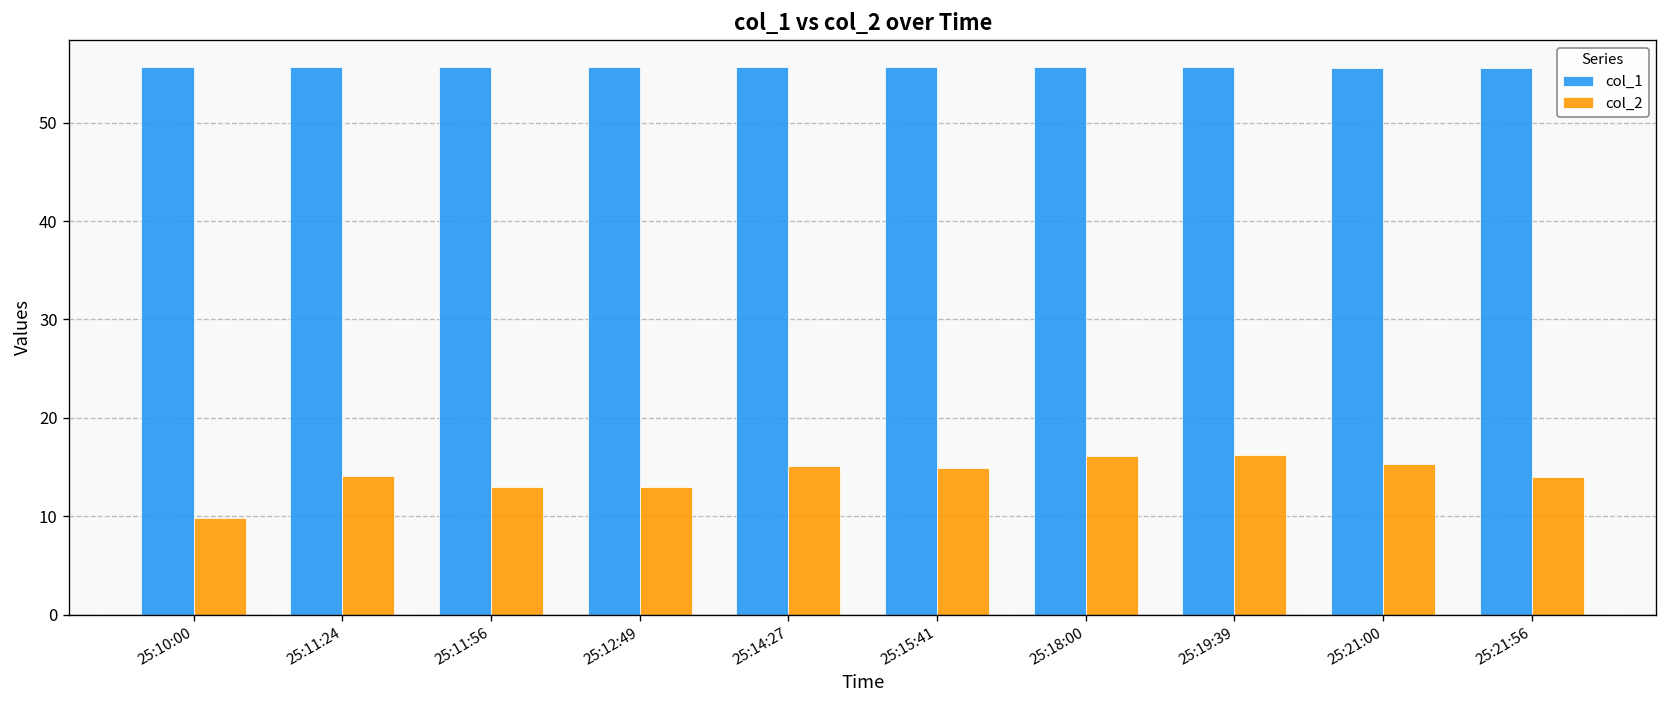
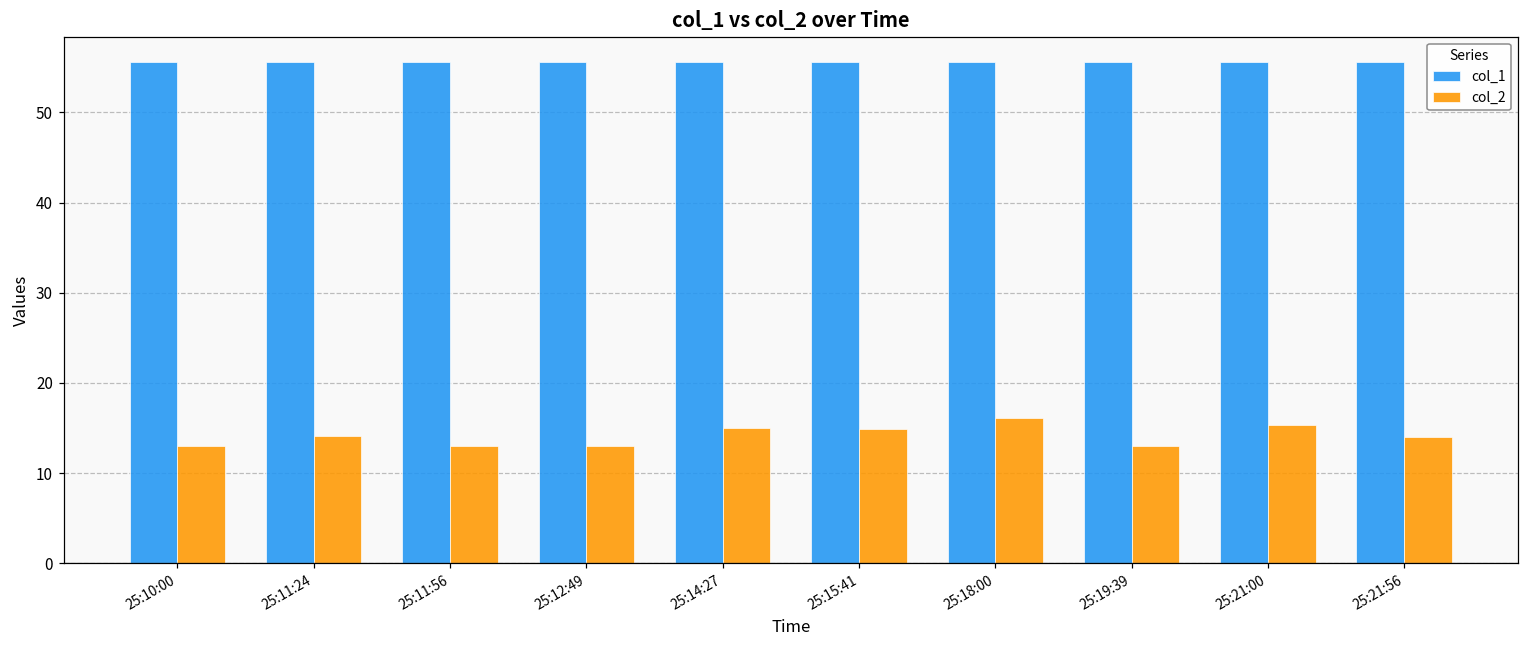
  {
    "col_1": {
      "25:10:00": 56,
      "25:11:24": 56,
      "25:11:56": 56,
      "25:12:49": 56,
      "25:14:27": 56,
      "25:15:41": 56,
      "25:18:00": 56,
      "25:19:39": 56,
      "25:21:00": 56,
      "25:21:56": 56
    },
    "col_2": {
-     "25:10:00": 10,
+     "25:10:00": 13,
      "25:11:24": 14,
      "25:11:56": 13,
      "25:12:49": 13,
      "25:14:27": 15,
      "25:15:41": 15,
      "25:18:00": 16,
-     "25:19:39": 16,
+     "25:19:39": 13,
      "25:21:00": 15,
      "25:21:56": 14
    }
  }
